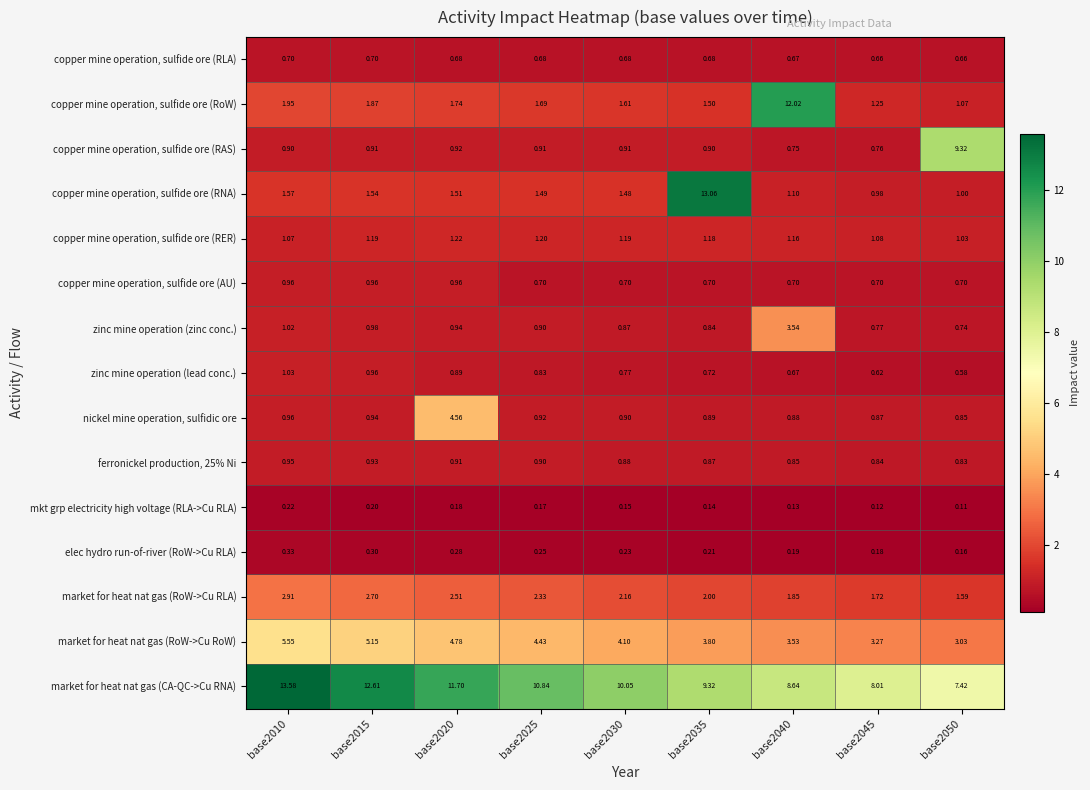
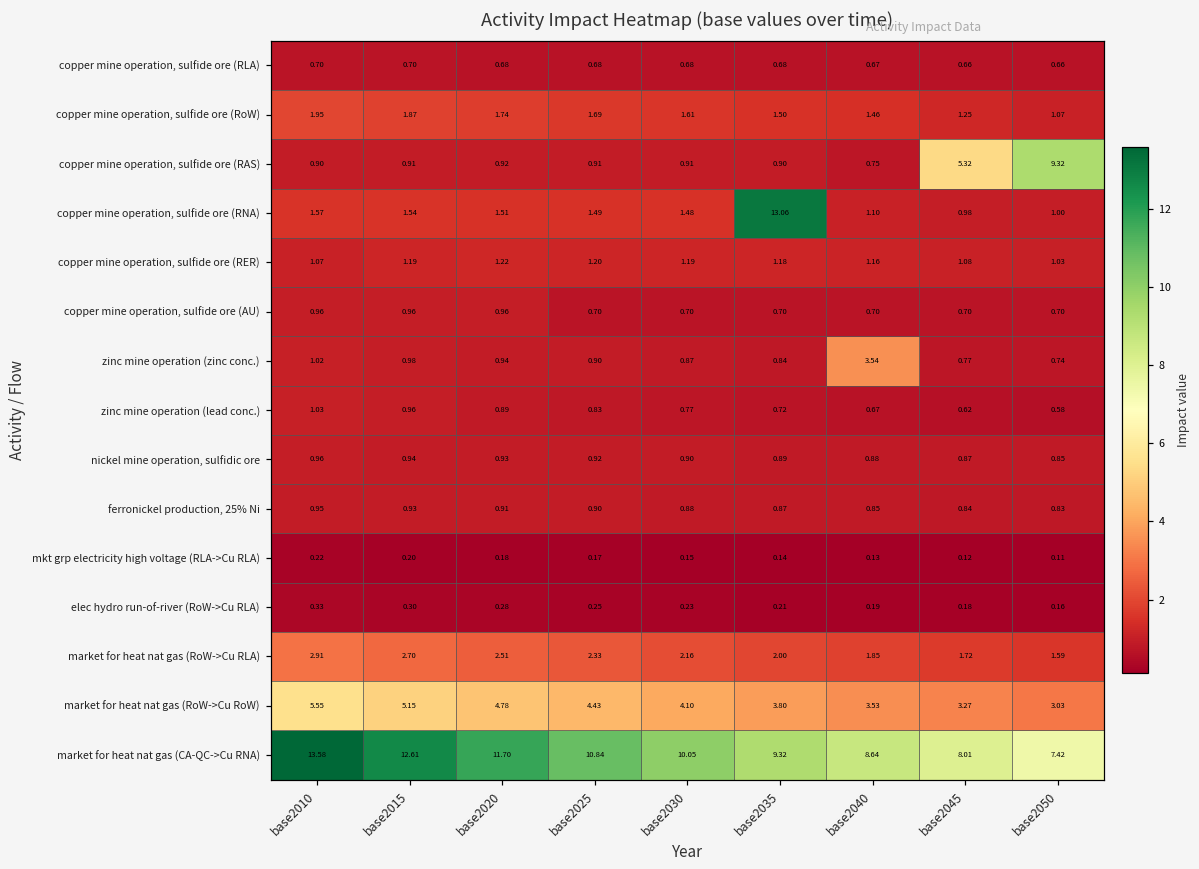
  {
    "copper mine operation, sulfide ore (RLA)": {
      "base2010": 0.70,
      "base2015": 0.70,
      "base2020": 0.68,
      "base2025": 0.68,
      "base2030": 0.68,
      "base2035": 0.68,
      "base2040": 0.67,
      "base2045": 0.66,
      "base2050": 0.66
    },
    "copper mine operation, sulfide ore (RoW)": {
      "base2010": 1.95,
      "base2015": 1.87,
      "base2020": 1.74,
      "base2025": 1.69,
      "base2030": 1.61,
      "base2035": 1.50,
-     "base2040": 12.02,
+     "base2040": 1.46,
      "base2045": 1.25,
      "base2050": 1.07
    },
    "copper mine operation, sulfide ore (RAS)": {
      "base2010": 0.90,
      "base2015": 0.91,
      "base2020": 0.92,
      "base2025": 0.91,
      "base2030": 0.91,
      "base2035": 0.90,
      "base2040": 0.75,
-     "base2045": 0.76,
+     "base2045": 5.32,
      "base2050": 9.32
    },
    "copper mine operation, sulfide ore (RNA)": {
      "base2010": 1.57,
      "base2015": 1.54,
      "base2020": 1.51,
      "base2025": 1.49,
      "base2030": 1.48,
      "base2035": 13.06,
      "base2040": 1.10,
      "base2045": 0.98,
      "base2050": 1.00
    },
    "copper mine operation, sulfide ore (RER)": {
      "base2010": 1.07,
      "base2015": 1.19,
      "base2020": 1.22,
      "base2025": 1.20,
      "base2030": 1.19,
      "base2035": 1.18,
      "base2040": 1.16,
      "base2045": 1.08,
      "base2050": 1.03
    },
    "copper mine operation, sulfide ore (AU)": {
      "base2010": 0.96,
      "base2015": 0.96,
      "base2020": 0.96,
      "base2025": 0.70,
      "base2030": 0.70,
      "base2035": 0.70,
      "base2040": 0.70,
      "base2045": 0.70,
      "base2050": 0.70
    },
    "zinc mine operation (zinc conc.)": {
      "base2010": 1.02,
      "base2015": 0.98,
      "base2020": 0.94,
      "base2025": 0.90,
      "base2030": 0.87,
      "base2035": 0.84,
      "base2040": 3.54,
      "base2045": 0.77,
      "base2050": 0.74
    },
    "zinc mine operation (lead conc.)": {
      "base2010": 1.03,
      "base2015": 0.96,
      "base2020": 0.89,
      "base2025": 0.83,
      "base2030": 0.77,
      "base2035": 0.72,
      "base2040": 0.67,
      "base2045": 0.62,
      "base2050": 0.58
    },
    "nickel mine operation, sulfidic ore": {
      "base2010": 0.96,
      "base2015": 0.94,
-     "base2020": 4.56,
+     "base2020": 0.93,
      "base2025": 0.92,
      "base2030": 0.90,
      "base2035": 0.89,
      "base2040": 0.88,
      "base2045": 0.87,
      "base2050": 0.85
    },
    "ferronickel production, 25% Ni": {
      "base2010": 0.95,
      "base2015": 0.93,
      "base2020": 0.91,
      "base2025": 0.90,
      "base2030": 0.88,
      "base2035": 0.87,
      "base2040": 0.85,
      "base2045": 0.84,
      "base2050": 0.83
    },
    "mkt grp electricity high voltage (RLA->Cu RLA)": {
      "base2010": 0.22,
      "base2015": 0.20,
      "base2020": 0.18,
      "base2025": 0.17,
      "base2030": 0.15,
      "base2035": 0.14,
      "base2040": 0.13,
      "base2045": 0.12,
      "base2050": 0.11
    },
    "elec hydro run-of-river (RoW->Cu RLA)": {
      "base2010": 0.33,
      "base2015": 0.30,
      "base2020": 0.28,
      "base2025": 0.25,
      "base2030": 0.23,
      "base2035": 0.21,
      "base2040": 0.19,
      "base2045": 0.18,
      "base2050": 0.16
    },
    "market for heat nat gas (RoW->Cu RLA)": {
      "base2010": 2.91,
      "base2015": 2.70,
      "base2020": 2.51,
      "base2025": 2.33,
      "base2030": 2.16,
      "base2035": 2.00,
      "base2040": 1.85,
      "base2045": 1.72,
      "base2050": 1.59
    },
    "market for heat nat gas (RoW->Cu RoW)": {
      "base2010": 5.55,
      "base2015": 5.15,
      "base2020": 4.78,
      "base2025": 4.43,
      "base2030": 4.10,
      "base2035": 3.80,
      "base2040": 3.53,
      "base2045": 3.27,
      "base2050": 3.03
    },
    "market for heat nat gas (CA-QC->Cu RNA)": {
      "base2010": 13.58,
      "base2015": 12.61,
      "base2020": 11.70,
      "base2025": 10.84,
      "base2030": 10.05,
      "base2035": 9.32,
      "base2040": 8.64,
      "base2045": 8.01,
      "base2050": 7.42
    }
  }
